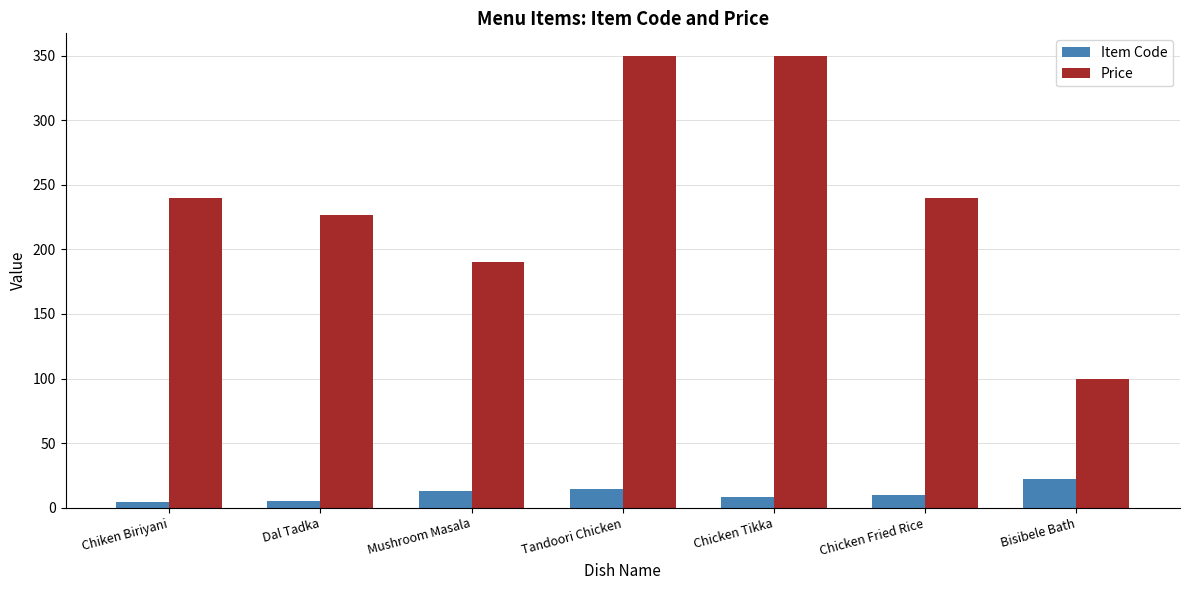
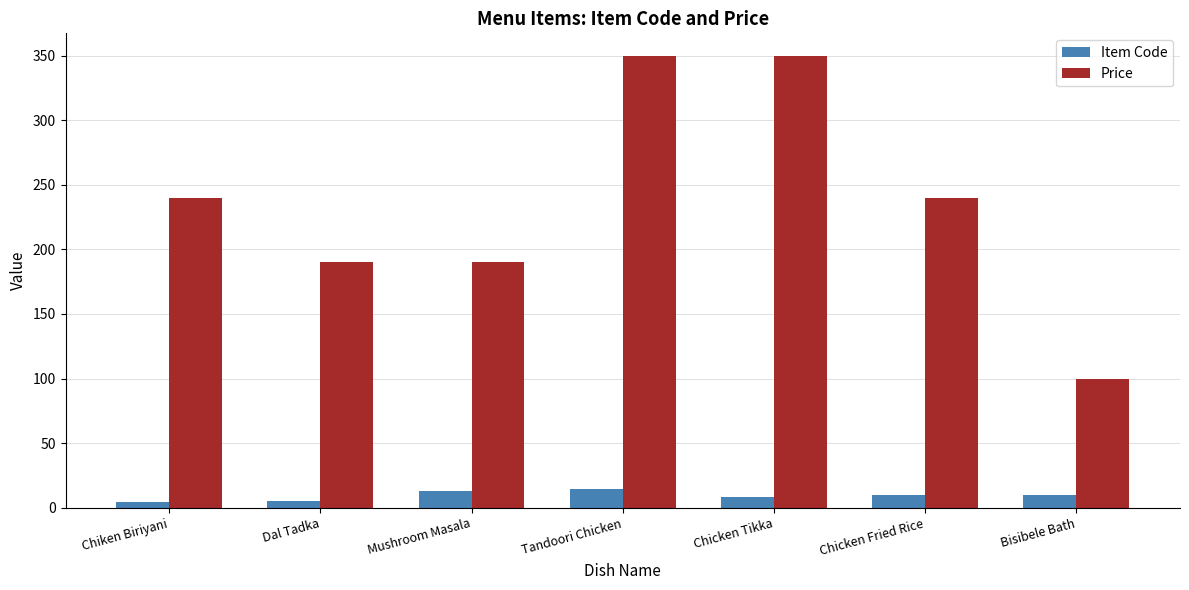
  {
    "Item Code": {
      "Chiken Biriyani": 4,
      "Dal Tadka": 5,
      "Mushroom Masala": 13,
      "Tandoori Chicken": 14,
      "Chicken Tikka": 8,
      "Chicken Fried Rice": 10,
-     "Bisibele Bath": 22
+     "Bisibele Bath": 10
    },
    "Price": {
      "Chiken Biriyani": 240,
-     "Dal Tadka": 227,
+     "Dal Tadka": 190,
      "Mushroom Masala": 190,
      "Tandoori Chicken": 350,
      "Chicken Tikka": 350,
      "Chicken Fried Rice": 240,
      "Bisibele Bath": 100
    }
  }
